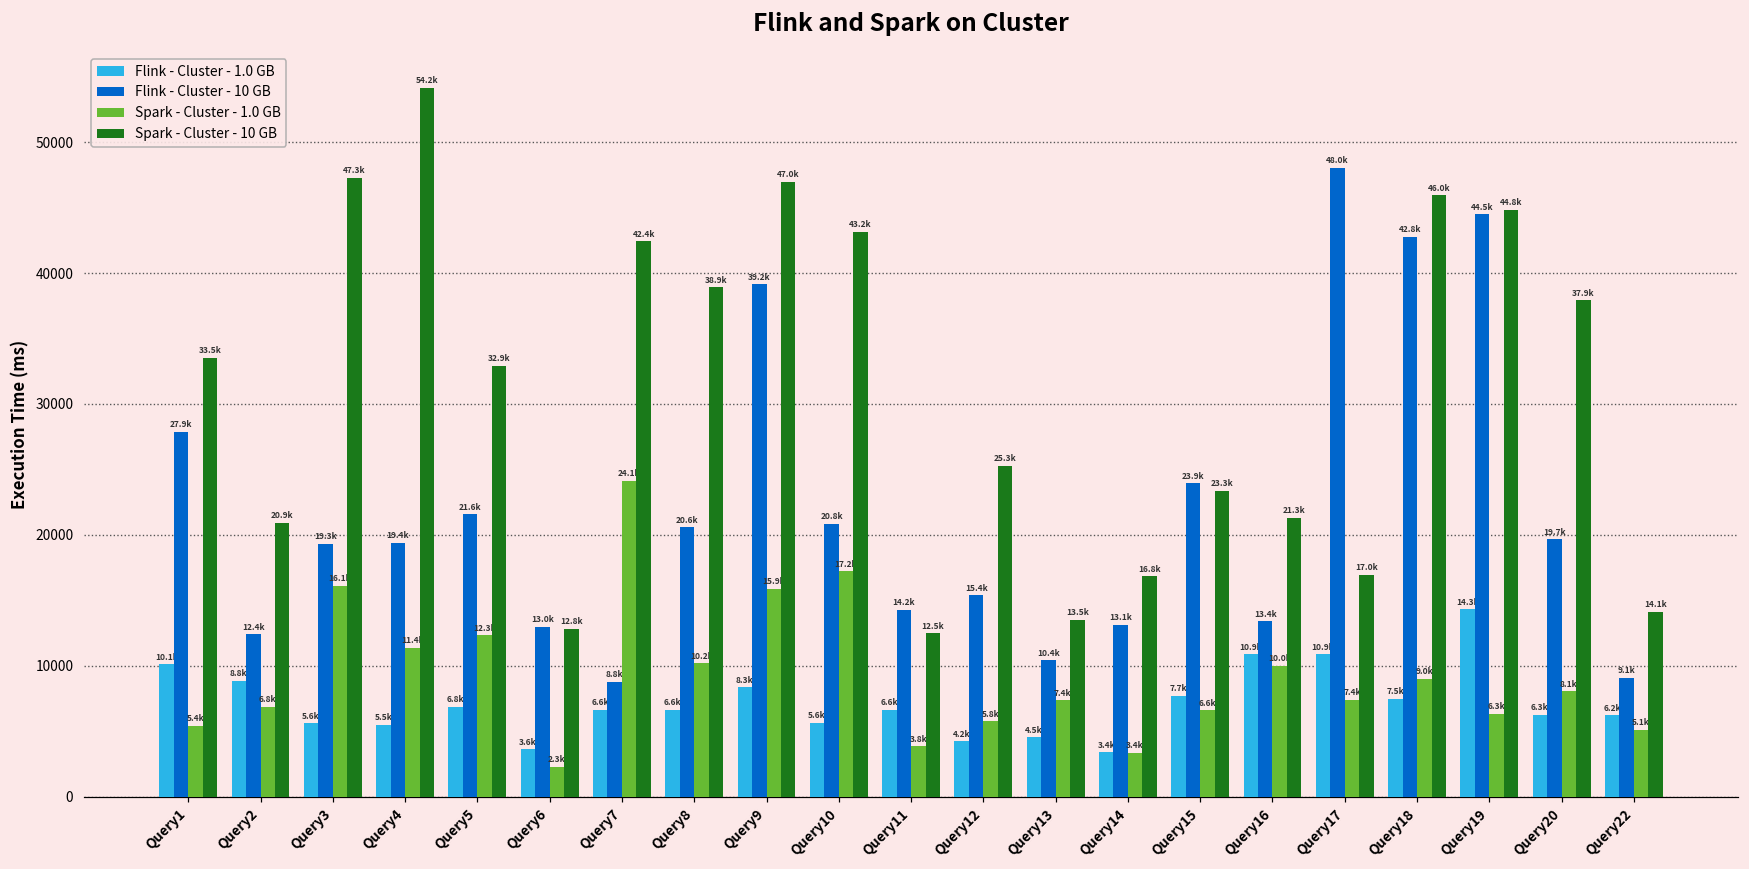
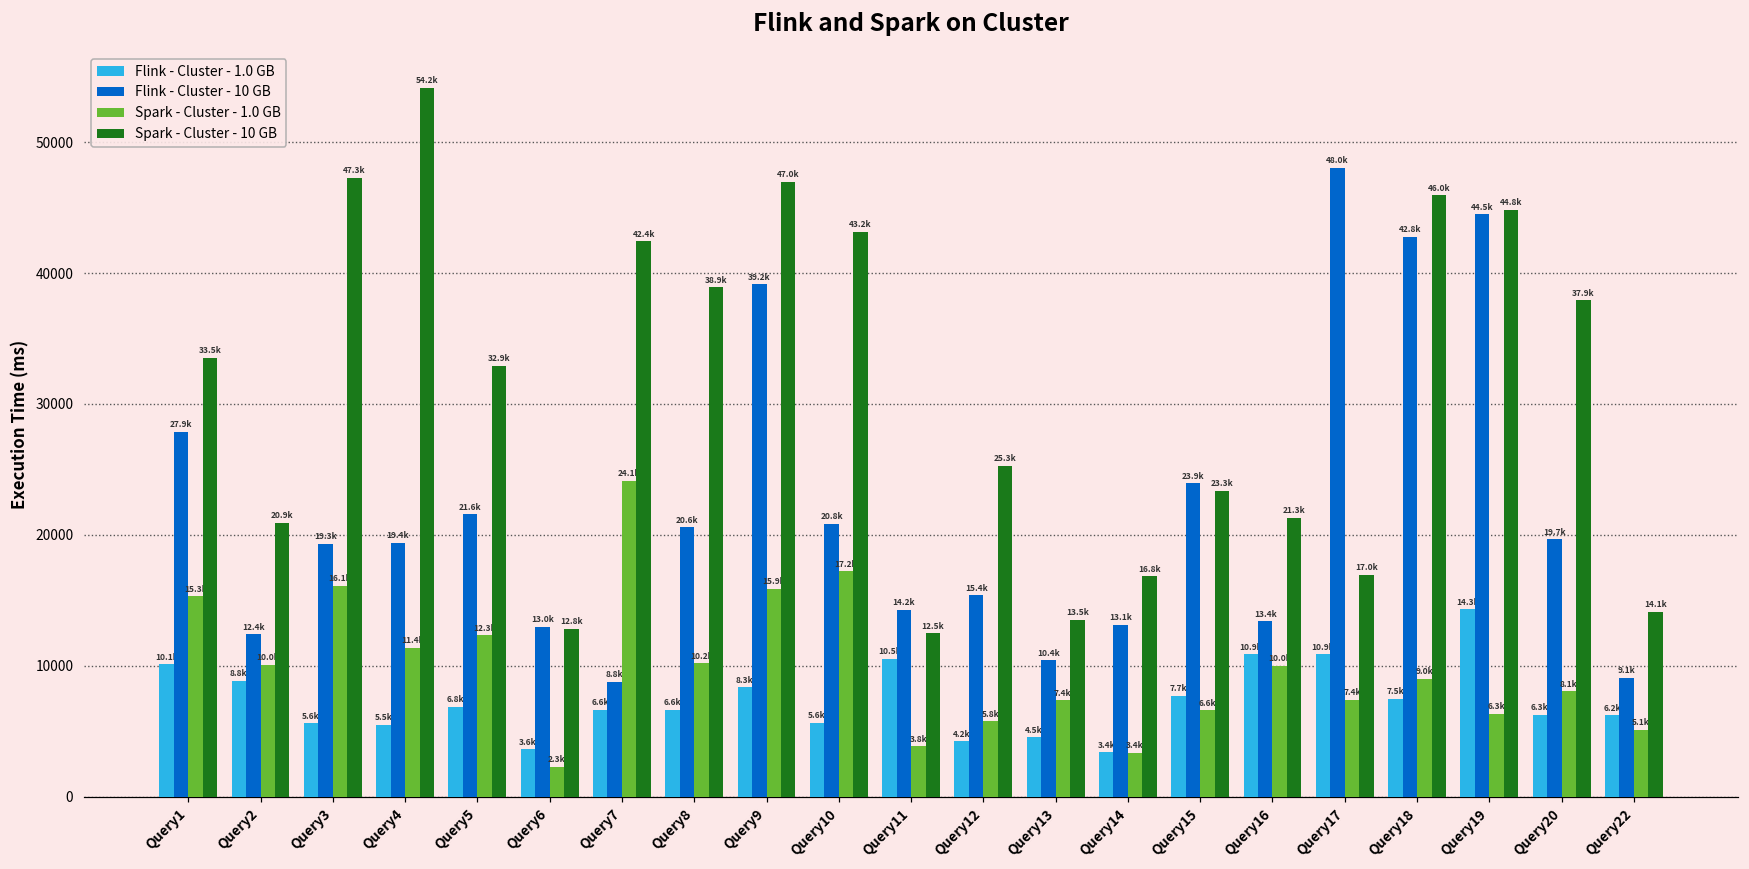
  {
    "Flink - Cluster - 1.0 GB": {
      "Query1": "10.1k",
      "Query2": "8.8k",
      "Query3": "5.6k",
      "Query4": "5.5k",
      "Query5": "6.8k",
      "Query6": "3.6k",
      "Query7": "6.6k",
      "Query8": "6.6k",
      "Query9": "8.3k",
      "Query10": "5.6k",
-     "Query11": "6.6k",
+     "Query11": "10.5k",
      "Query12": "4.2k",
      "Query13": "4.5k",
      "Query14": "3.4k",
      "Query15": "7.7k",
      "Query16": "10.9k",
      "Query17": "10.9k",
      "Query18": "7.5k",
      "Query19": "14.3k",
      "Query20": "6.3k",
      "Query22": "6.2k"
    },
    "Flink - Cluster - 10 GB": {
      "Query1": "27.9k",
      "Query2": "12.4k",
      "Query3": "19.3k",
      "Query4": "19.4k",
      "Query5": "21.6k",
      "Query6": "13.0k",
      "Query7": "8.8k",
      "Query8": "20.6k",
      "Query9": "39.2k",
      "Query10": "20.8k",
      "Query11": "14.2k",
      "Query12": "15.4k",
      "Query13": "10.4k",
      "Query14": "13.1k",
      "Query15": "23.9k",
      "Query16": "13.4k",
      "Query17": "48.0k",
      "Query18": "42.8k",
      "Query19": "44.5k",
      "Query20": "19.7k",
      "Query22": "9.1k"
    },
    "Spark - Cluster - 1.0 GB": {
-     "Query1": "5.4k",
-     "Query2": "6.8k",
+     "Query1": "15.3k",
+     "Query2": "10.0k",
      "Query3": "16.1k",
      "Query4": "11.4k",
      "Query5": "12.3k",
      "Query6": "2.3k",
      "Query7": "24.1k",
      "Query8": "10.2k",
      "Query9": "15.9k",
      "Query10": "17.2k",
      "Query11": "3.8k",
      "Query12": "5.8k",
      "Query13": "7.4k",
      "Query14": "3.4k",
      "Query15": "6.6k",
      "Query16": "10.0k",
      "Query17": "7.4k",
      "Query18": "9.0k",
      "Query19": "6.3k",
      "Query20": "8.1k",
      "Query22": "5.1k"
    },
    "Spark - Cluster - 10 GB": {
      "Query1": "33.5k",
      "Query2": "20.9k",
      "Query3": "47.3k",
      "Query4": "54.2k",
      "Query5": "32.9k",
      "Query6": "12.8k",
      "Query7": "42.4k",
      "Query8": "38.9k",
      "Query9": "47.0k",
      "Query10": "43.2k",
      "Query11": "12.5k",
      "Query12": "25.3k",
      "Query13": "13.5k",
      "Query14": "16.8k",
      "Query15": "23.3k",
      "Query16": "21.3k",
      "Query17": "17.0k",
      "Query18": "46.0k",
      "Query19": "44.8k",
      "Query20": "37.9k",
      "Query22": "14.1k"
    }
  }
